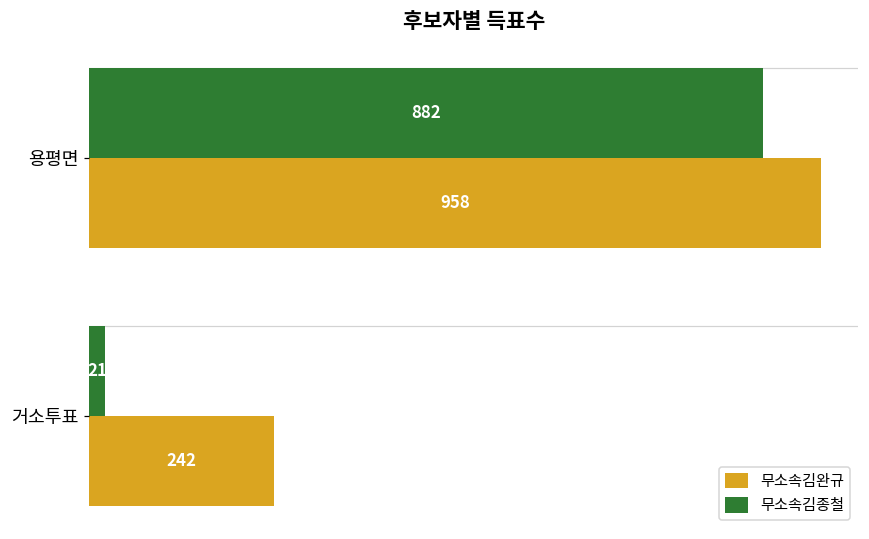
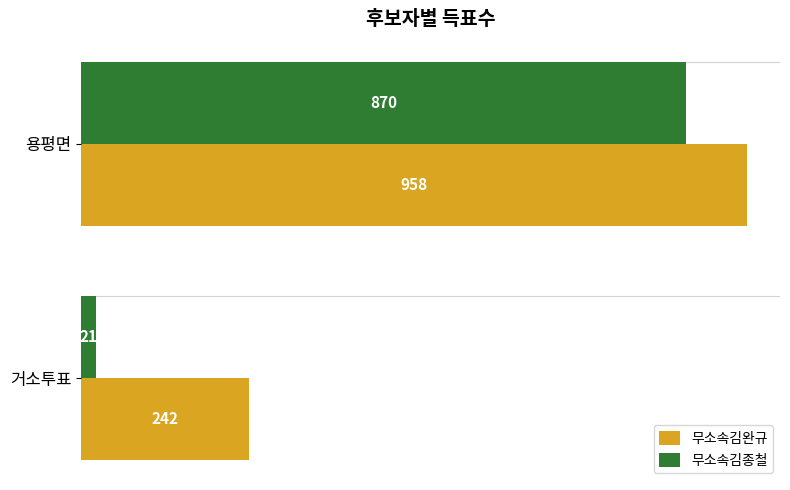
  {
    "무소속김완규": {
      "용평면": 958,
      "거소투표": 242
    },
    "무소속김종철": {
-     "용평면": 882,
+     "용평면": 870,
      "거소투표": 21
    }
  }
